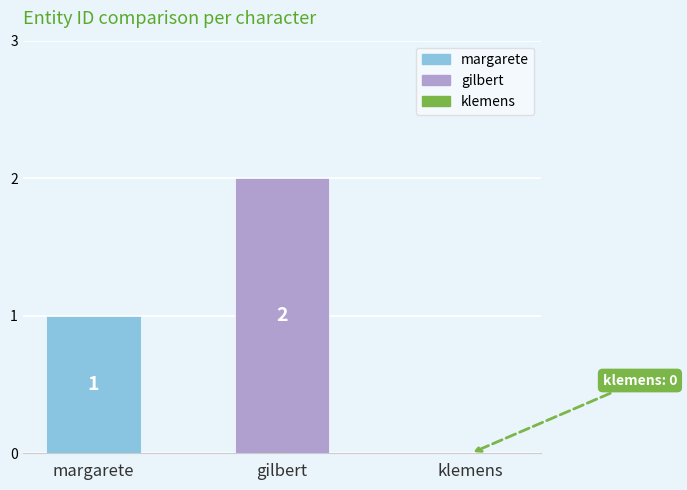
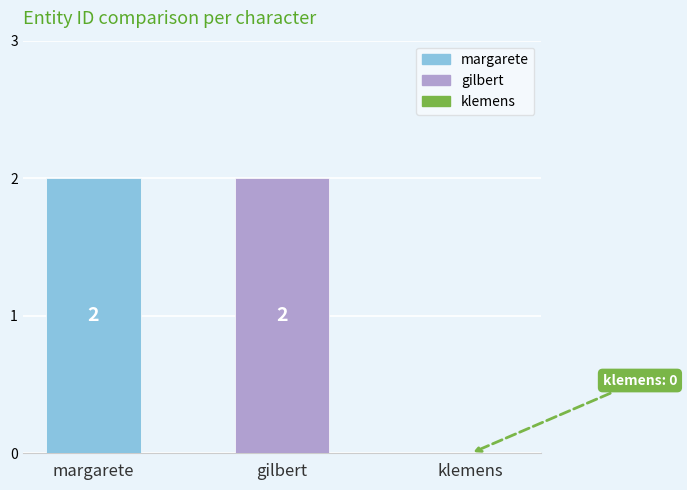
  {
-   "margarete": 1,
+   "margarete": 2,
    "gilbert": 2
  }
